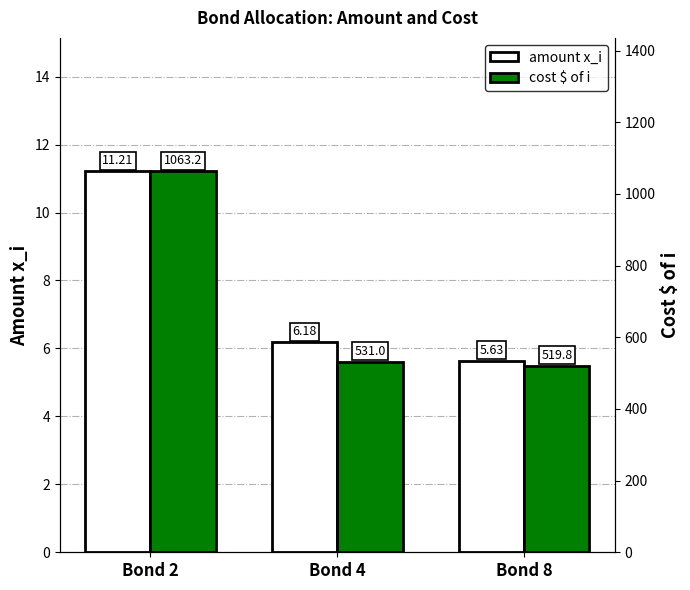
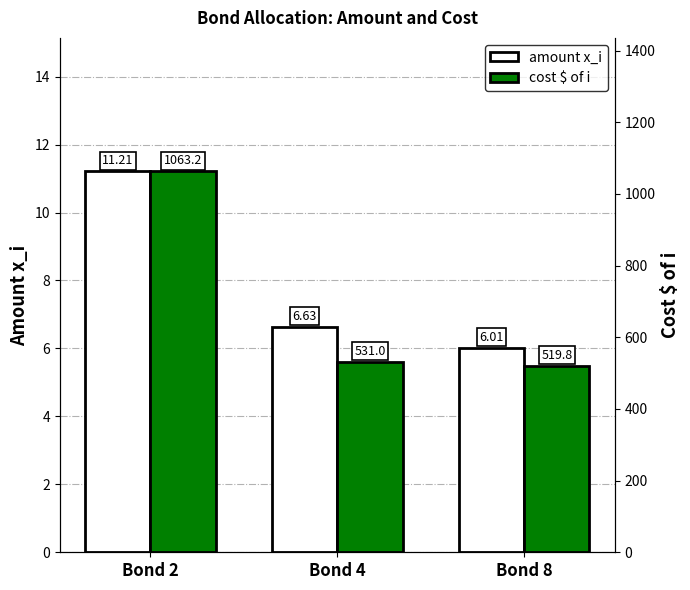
  {
    "amount x_i": {
-     "Bond 4": 6.18,
-     "Bond 8": 5.63
+     "Bond 4": 6.63,
+     "Bond 8": 6.01
    }
  }
